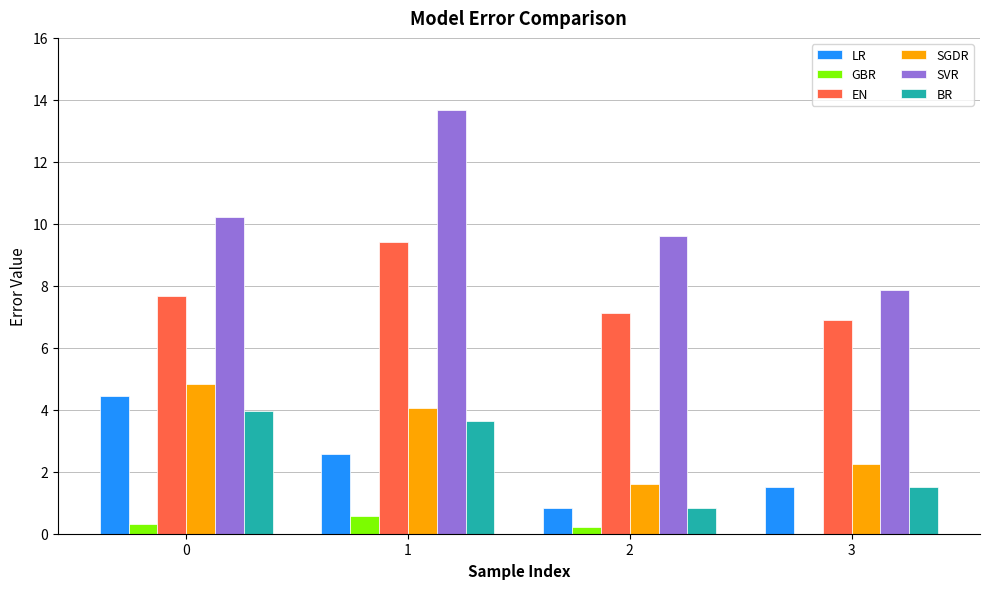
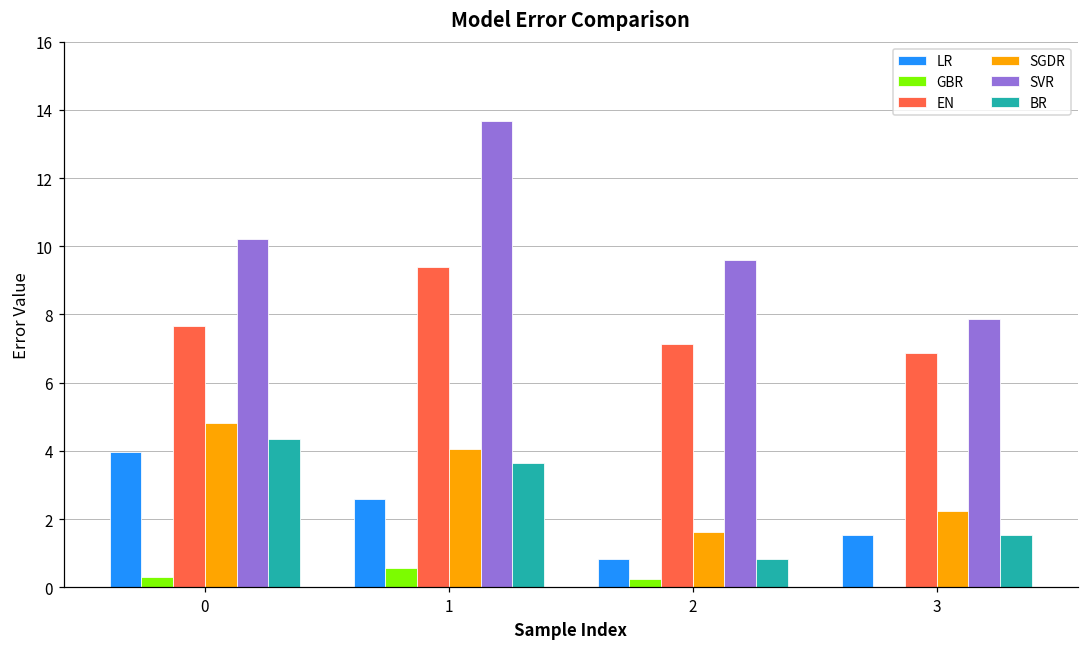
  {
    "LR": {
-     "0": 4.4,
+     "0": 4.0,
      "1": 2.6,
      "2": 0.8,
      "3": 1.5
    },
    "GBR": {
      "0": 0.3,
      "1": 0.6,
      "2": 0.2
    },
    "EN": {
      "0": 7.7,
      "1": 9.4,
      "2": 7.1,
      "3": 6.9
    },
    "SGDR": {
      "0": 4.8,
      "1": 4.1,
      "2": 1.6,
      "3": 2.2
    },
    "SVR": {
      "0": 10.2,
      "1": 13.7,
      "2": 9.6,
      "3": 7.9
    },
    "BR": {
-     "0": 4.0,
+     "0": 4.4,
      "1": 3.6,
      "2": 0.8,
      "3": 1.5
    }
  }
